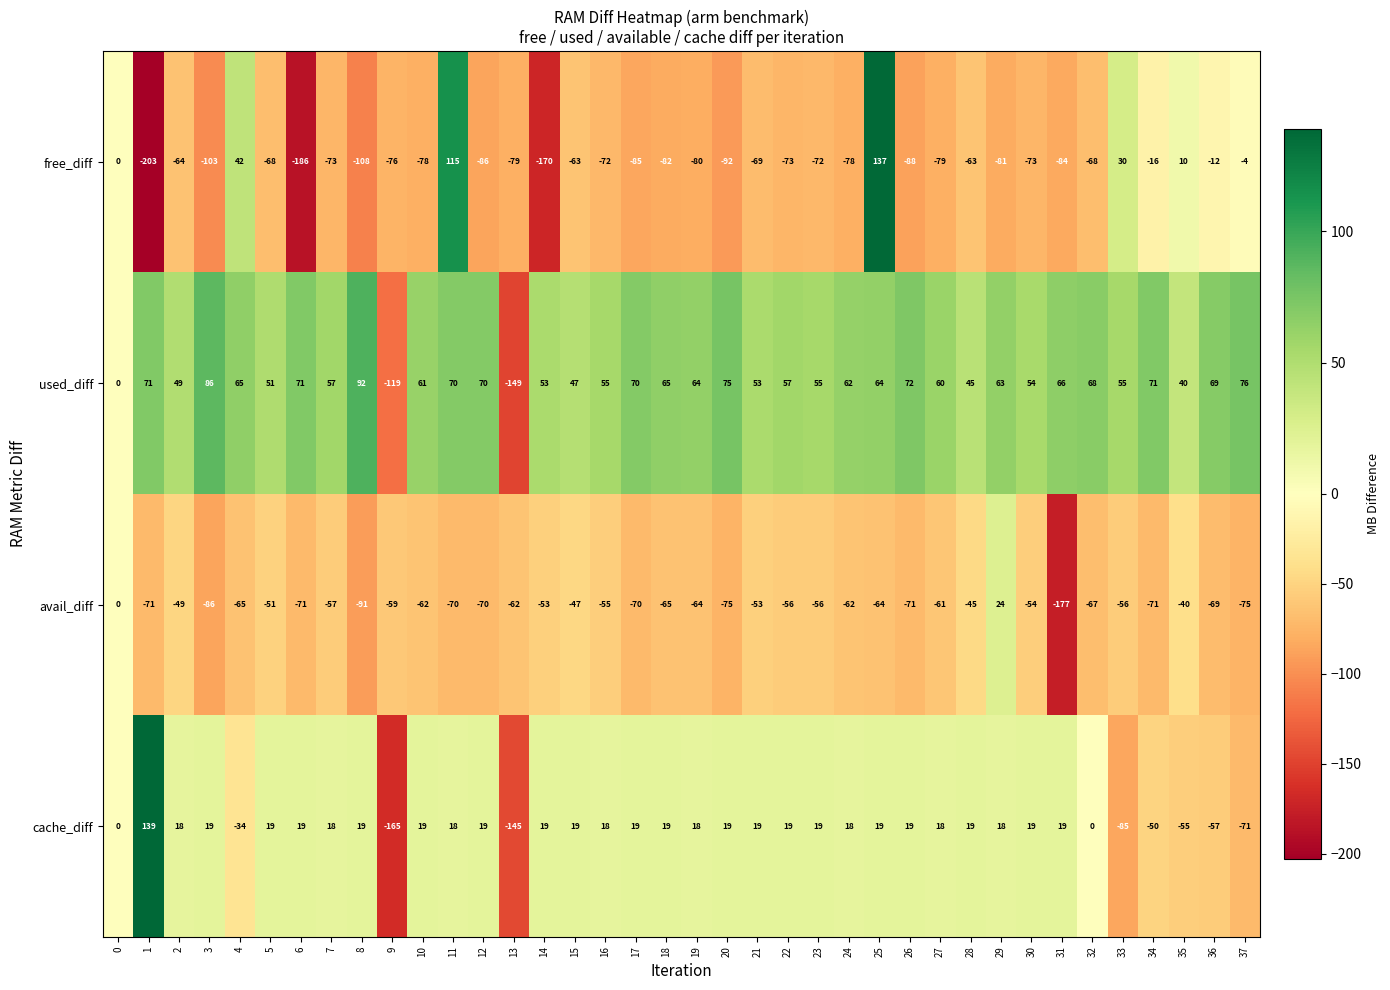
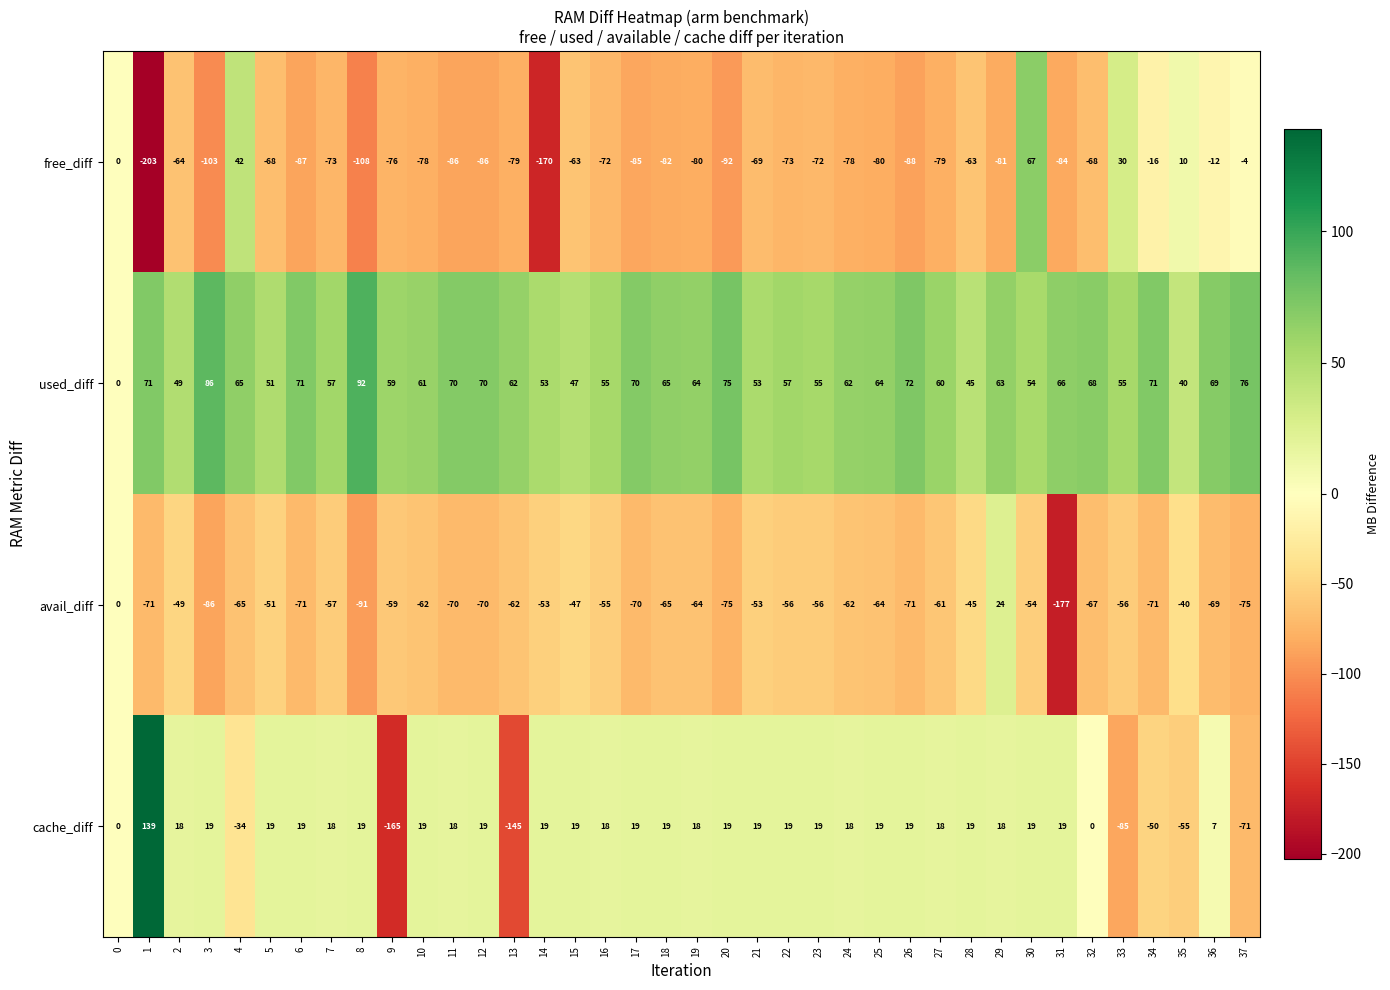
  {
    "free_diff": {
      "0": 0,
      "1": -203,
      "2": -64,
      "3": -103,
      "4": 42,
      "5": -68,
-     "6": -186,
+     "6": -87,
      "7": -73,
      "8": -108,
      "9": -76,
      "10": -78,
-     "11": 115,
+     "11": -86,
      "12": -86,
      "13": -79,
      "14": -170,
      "15": -63,
      "16": -72,
      "17": -85,
      "18": -82,
      "19": -80,
      "20": -92,
      "21": -69,
      "22": -73,
      "23": -72,
      "24": -78,
-     "25": 137,
+     "25": -80,
      "26": -88,
      "27": -79,
      "28": -63,
      "29": -81,
-     "30": -73,
+     "30": 67,
      "31": -84,
      "32": -68,
      "33": 30,
      "34": -16,
      "35": 10,
      "36": -12,
      "37": -4
    },
    "used_diff": {
      "0": 0,
      "1": 71,
      "2": 49,
      "3": 86,
      "4": 65,
      "5": 51,
      "6": 71,
      "7": 57,
      "8": 92,
-     "9": -119,
+     "9": 59,
      "10": 61,
      "11": 70,
      "12": 70,
-     "13": -149,
+     "13": 62,
      "14": 53,
      "15": 47,
      "16": 55,
      "17": 70,
      "18": 65,
      "19": 64,
      "20": 75,
      "21": 53,
      "22": 57,
      "23": 55,
      "24": 62,
      "25": 64,
      "26": 72,
      "27": 60,
      "28": 45,
      "29": 63,
      "30": 54,
      "31": 66,
      "32": 68,
      "33": 55,
      "34": 71,
      "35": 40,
      "36": 69,
      "37": 76
    },
    "avail_diff": {
      "0": 0,
      "1": -71,
      "2": -49,
      "3": -86,
      "4": -65,
      "5": -51,
      "6": -71,
      "7": -57,
      "8": -91,
      "9": -59,
      "10": -62,
      "11": -70,
      "12": -70,
      "13": -62,
      "14": -53,
      "15": -47,
      "16": -55,
      "17": -70,
      "18": -65,
      "19": -64,
      "20": -75,
      "21": -53,
      "22": -56,
      "23": -56,
      "24": -62,
      "25": -64,
      "26": -71,
      "27": -61,
      "28": -45,
      "29": 24,
      "30": -54,
      "31": -177,
      "32": -67,
      "33": -56,
      "34": -71,
      "35": -40,
      "36": -69,
      "37": -75
    },
    "cache_diff": {
      "0": 0,
      "1": 139,
      "2": 18,
      "3": 19,
      "4": -34,
      "5": 19,
      "6": 19,
      "7": 18,
      "8": 19,
      "9": -165,
      "10": 19,
      "11": 18,
      "12": 19,
      "13": -145,
      "14": 19,
      "15": 19,
      "16": 18,
      "17": 19,
      "18": 19,
      "19": 18,
      "20": 19,
      "21": 19,
      "22": 19,
      "23": 19,
      "24": 18,
      "25": 19,
      "26": 19,
      "27": 18,
      "28": 19,
      "29": 18,
      "30": 19,
      "31": 19,
      "32": 0,
      "33": -85,
      "34": -50,
      "35": -55,
-     "36": -57,
+     "36": 7,
      "37": -71
    }
  }
